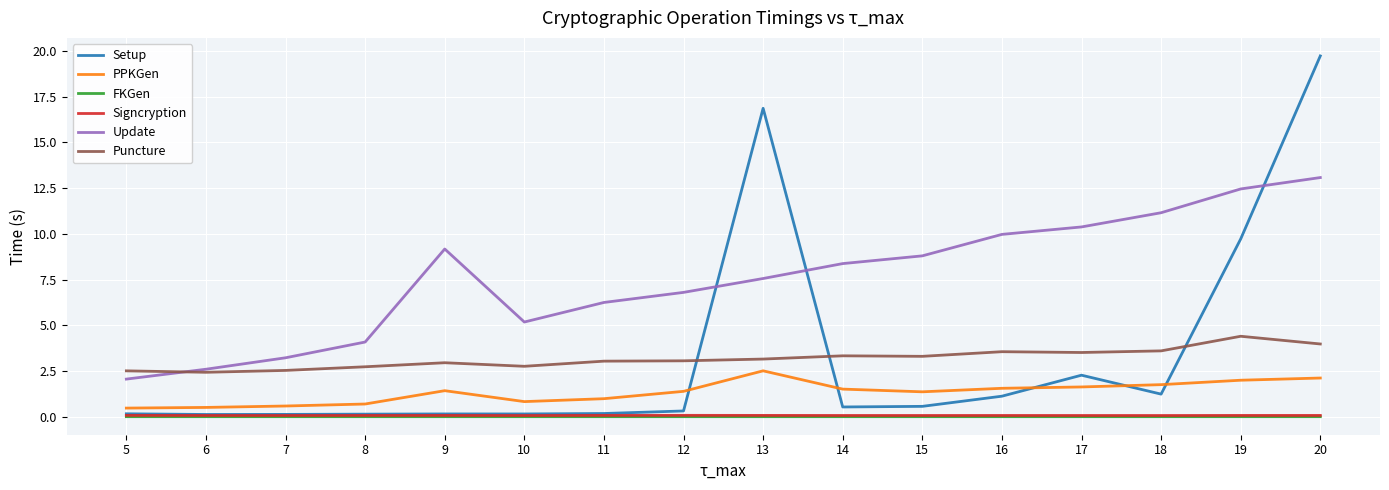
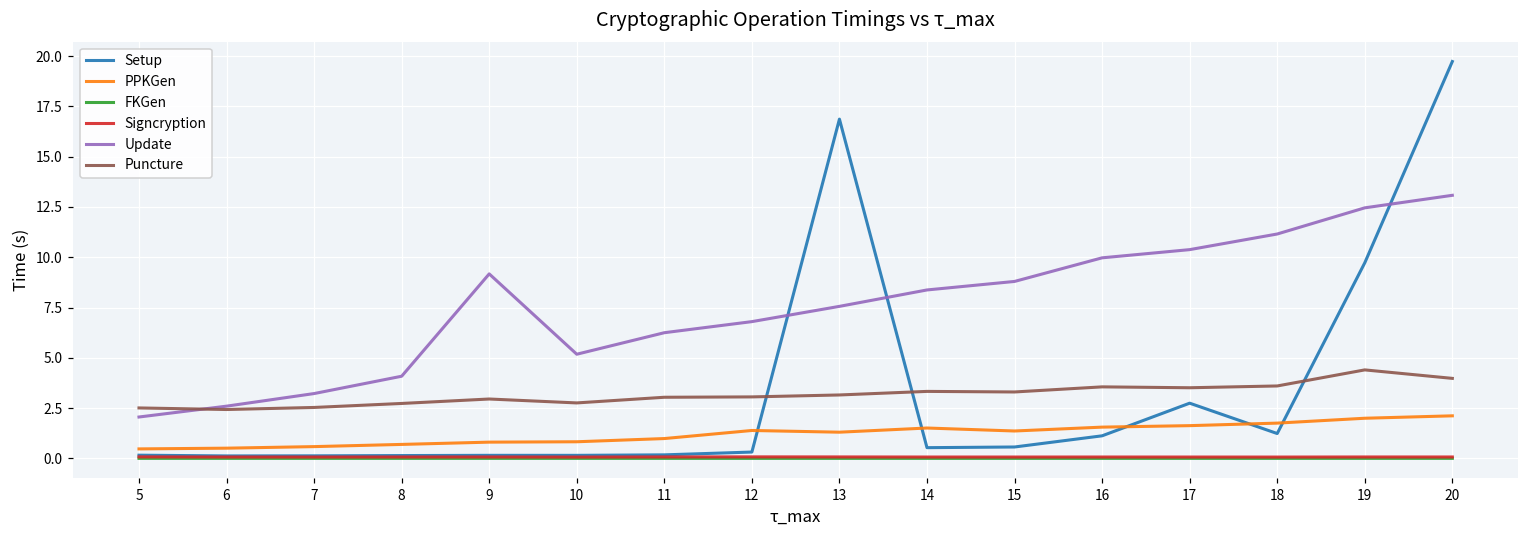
  {
    "Setup": {
      "12": 0.3,
      "13": 16.9,
      "14": 0.5,
      "15": 0.6,
      "16": 1.1,
-     "17": 2.3,
+     "17": 2.7,
      "18": 1.2,
      "19": 9.7,
      "20": 19.7
    },
    "PPKGen": {
      "5": 0.5,
      "6": 0.5,
      "7": 0.6,
      "8": 0.7,
-     "9": 1.4,
+     "9": 0.8,
      "10": 0.8,
      "11": 1.0,
      "12": 1.4,
-     "13": 2.5,
+     "13": 1.3,
      "14": 1.5,
      "15": 1.4,
      "16": 1.6,
      "17": 1.6,
      "18": 1.8,
      "19": 2.0,
      "20": 2.1
    },
    "Update": {
      "5": 2.1,
      "6": 2.6,
      "7": 3.2,
      "8": 4.1,
      "9": 9.2,
      "10": 5.2,
      "11": 6.2,
      "12": 6.8,
      "13": 7.6,
      "14": 8.4,
      "15": 8.8,
      "16": 10.0,
      "17": 10.4,
      "18": 11.2,
      "19": 12.5,
      "20": 13.1
    },
    "Puncture": {
      "5": 2.5,
      "6": 2.4,
      "7": 2.5,
      "8": 2.7,
      "9": 3.0,
      "10": 2.8,
      "11": 3.0,
      "12": 3.1,
      "13": 3.2,
      "14": 3.3,
      "15": 3.3,
      "16": 3.6,
      "17": 3.5,
      "18": 3.6,
      "19": 4.4,
      "20": 4.0
    }
  }
